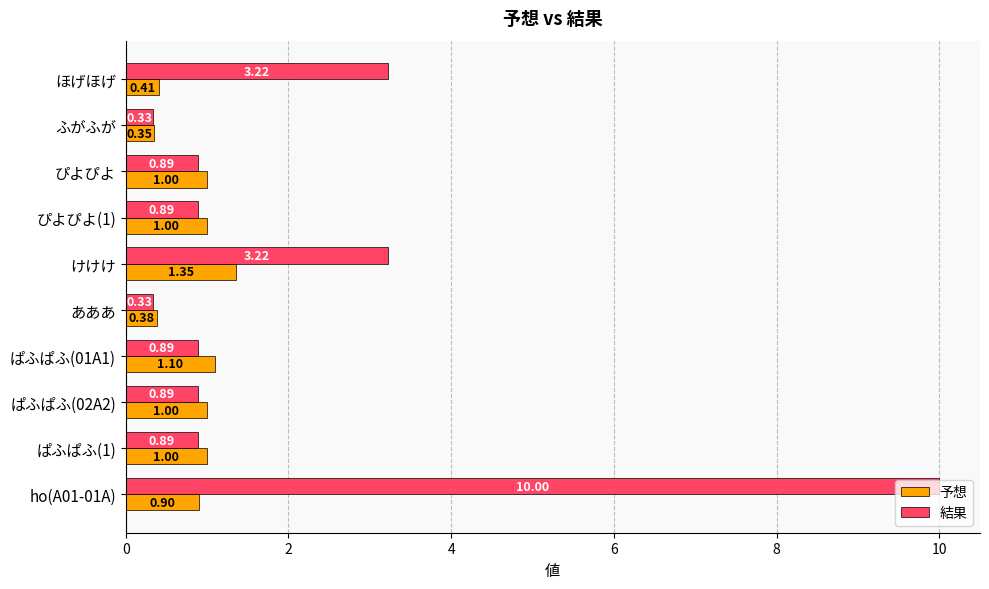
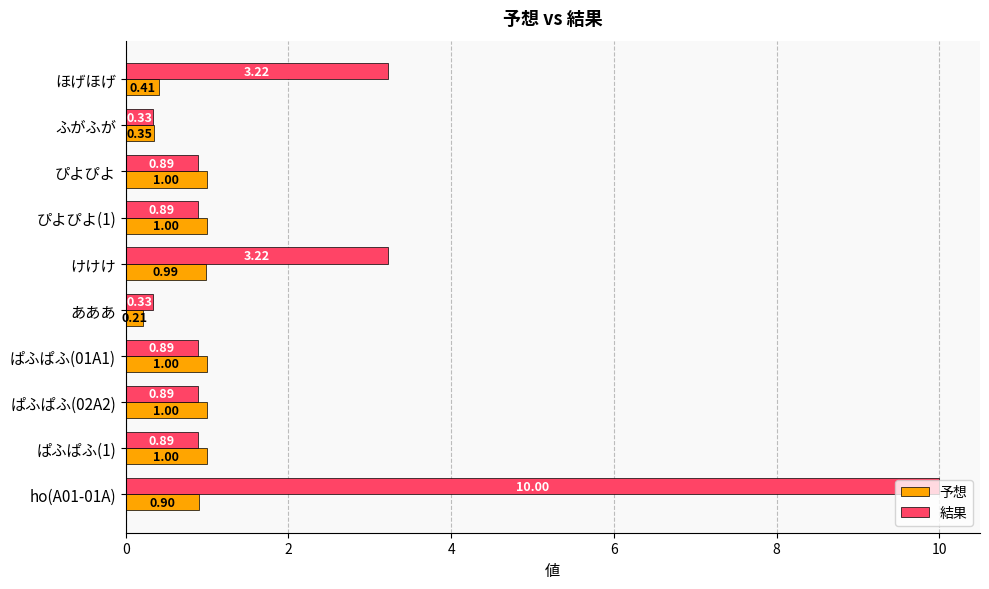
  {
    "予想": {
      "ほげほげ": 0.41,
      "ふがふが": 0.35,
      "ぴよぴよ": 1.00,
      "ぴよぴよ(1)": 1.00,
-     "けけけ": 1.35,
-     "あああ": 0.38,
-     "ぱふぱふ(01A1)": 1.10,
+     "けけけ": 0.99,
+     "あああ": 0.21,
+     "ぱふぱふ(01A1)": 1.00,
      "ぱふぱふ(02A2)": 1.00,
      "ぱふぱふ(1)": 1.00,
      "ho(A01-01A)": 0.90
    },
    "結果": {
      "ほげほげ": 3.22,
      "ふがふが": 0.33,
      "ぴよぴよ": 0.89,
      "ぴよぴよ(1)": 0.89,
      "けけけ": 3.22,
      "あああ": 0.33,
      "ぱふぱふ(01A1)": 0.89,
      "ぱふぱふ(02A2)": 0.89,
      "ぱふぱふ(1)": 0.89
    }
  }
